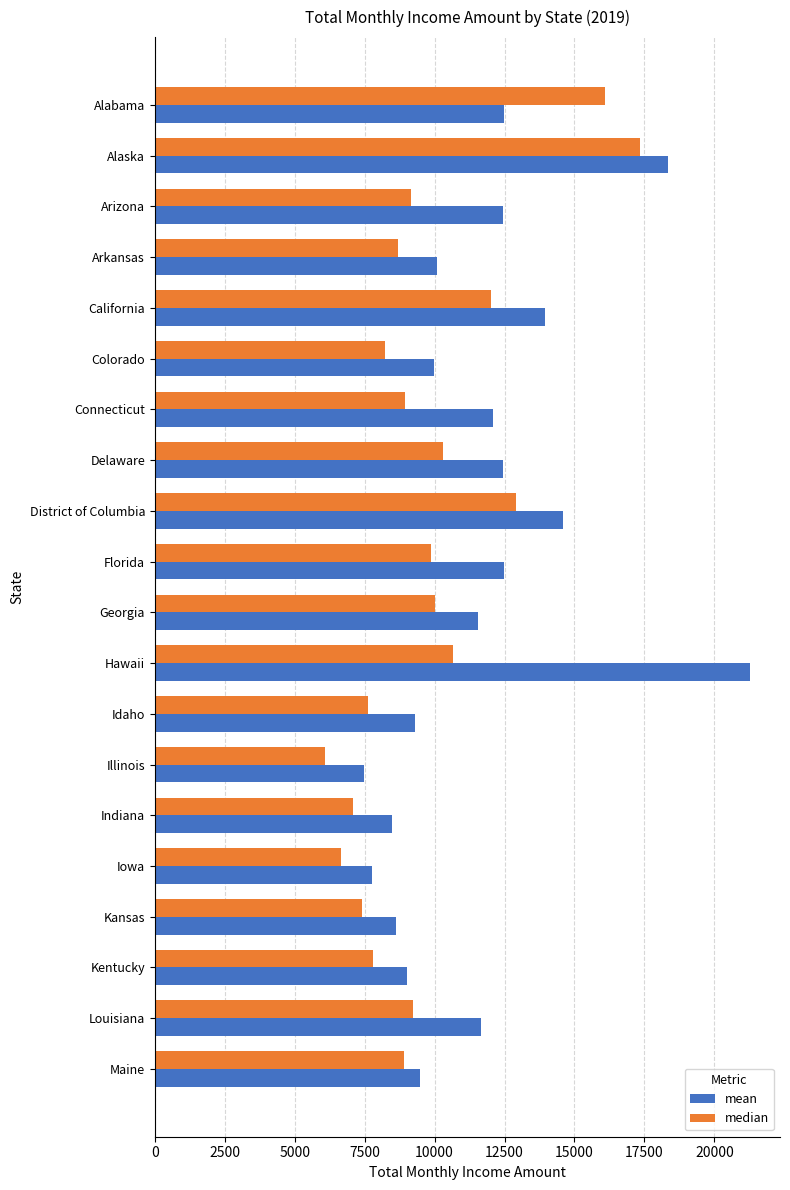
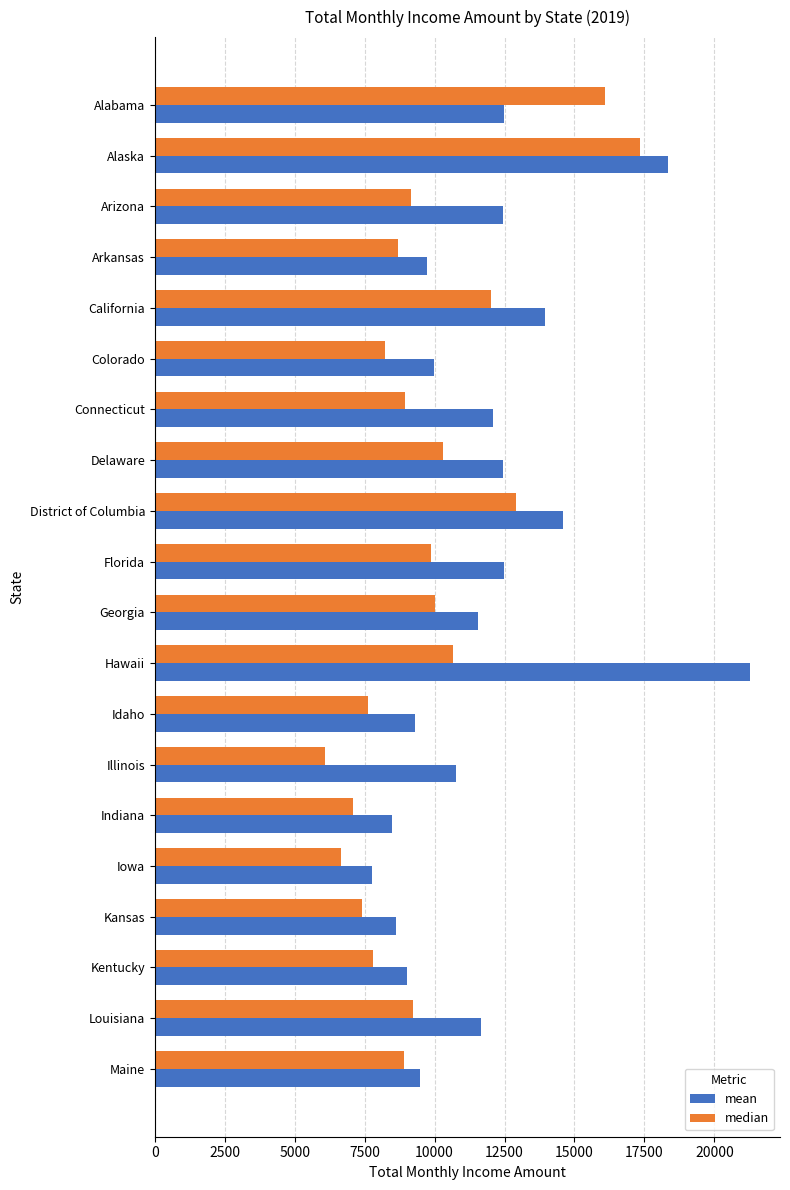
  {
    "mean": {
      "Alabama": 12500,
      "Alaska": 18300,
      "Arizona": 12500,
-     "Arkansas": 10100,
+     "Arkansas": 9700,
      "California": 13900,
      "Colorado": 10000,
      "Connecticut": 12100,
      "Delaware": 12500,
      "District of Columbia": 14600,
      "Florida": 12500,
      "Georgia": 11600,
      "Hawaii": 21300,
      "Idaho": 9300,
-     "Illinois": 7500,
+     "Illinois": 10800,
      "Indiana": 8500,
      "Iowa": 7800,
      "Kansas": 8600,
      "Kentucky": 9000,
      "Louisiana": 11700,
      "Maine": 9500
    },
    "median": {
      "Alabama": 16100,
      "Alaska": 17300,
      "Arizona": 9200,
      "Arkansas": 8700,
      "California": 12000,
      "Colorado": 8200,
      "Connecticut": 8900,
      "Delaware": 10300,
      "District of Columbia": 12900,
      "Florida": 9900,
      "Georgia": 10000,
      "Hawaii": 10700,
      "Idaho": 7600,
      "Illinois": 6100,
      "Indiana": 7100,
      "Iowa": 6700,
      "Kansas": 7400,
      "Kentucky": 7800,
      "Louisiana": 9200,
      "Maine": 8900
    }
  }
